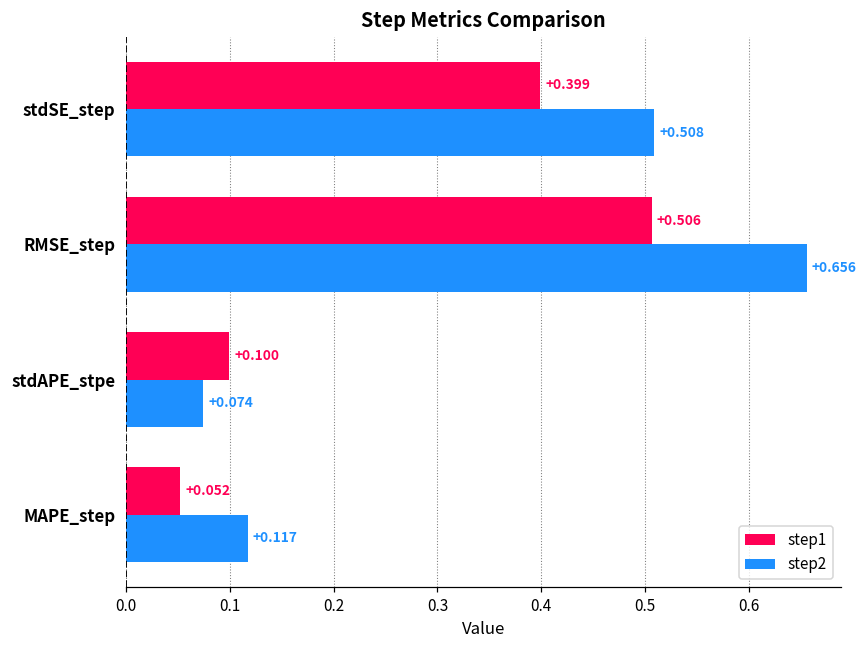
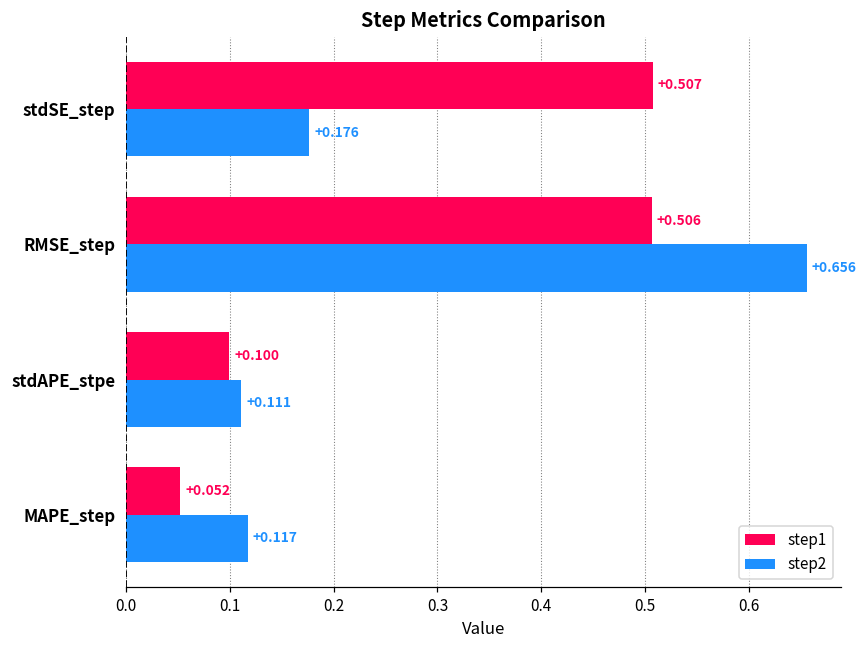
  {
    "step1": {
-     "stdSE_step": "+0.399",
+     "stdSE_step": "+0.507",
      "RMSE_step": "+0.506",
      "stdAPE_stpe": "+0.100",
      "MAPE_step": "+0.052"
    },
    "step2": {
-     "stdSE_step": "+0.508",
+     "stdSE_step": "+0.176",
      "RMSE_step": "+0.656",
-     "stdAPE_stpe": "+0.074",
+     "stdAPE_stpe": "+0.111",
      "MAPE_step": "+0.117"
    }
  }
